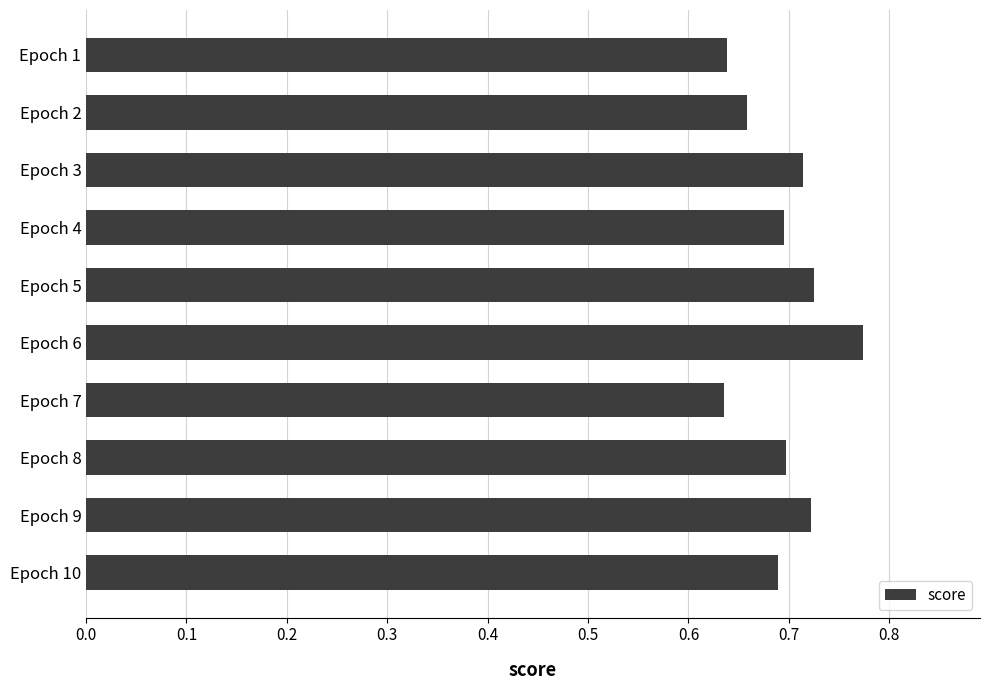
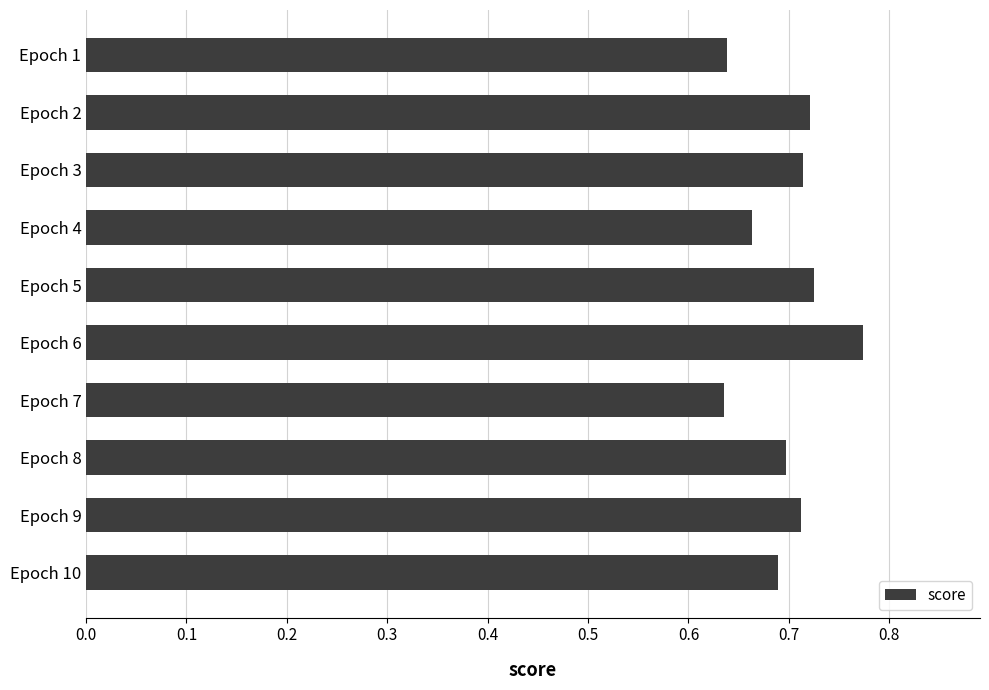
  {
    "Epoch 1": 0.638,
-   "Epoch 2": 0.659,
+   "Epoch 2": 0.721,
    "Epoch 3": 0.714,
-   "Epoch 4": 0.695,
+   "Epoch 4": 0.663,
    "Epoch 5": 0.725,
    "Epoch 6": 0.774,
    "Epoch 7": 0.635,
    "Epoch 8": 0.697,
-   "Epoch 9": 0.722,
+   "Epoch 9": 0.712,
    "Epoch 10": 0.689
  }
